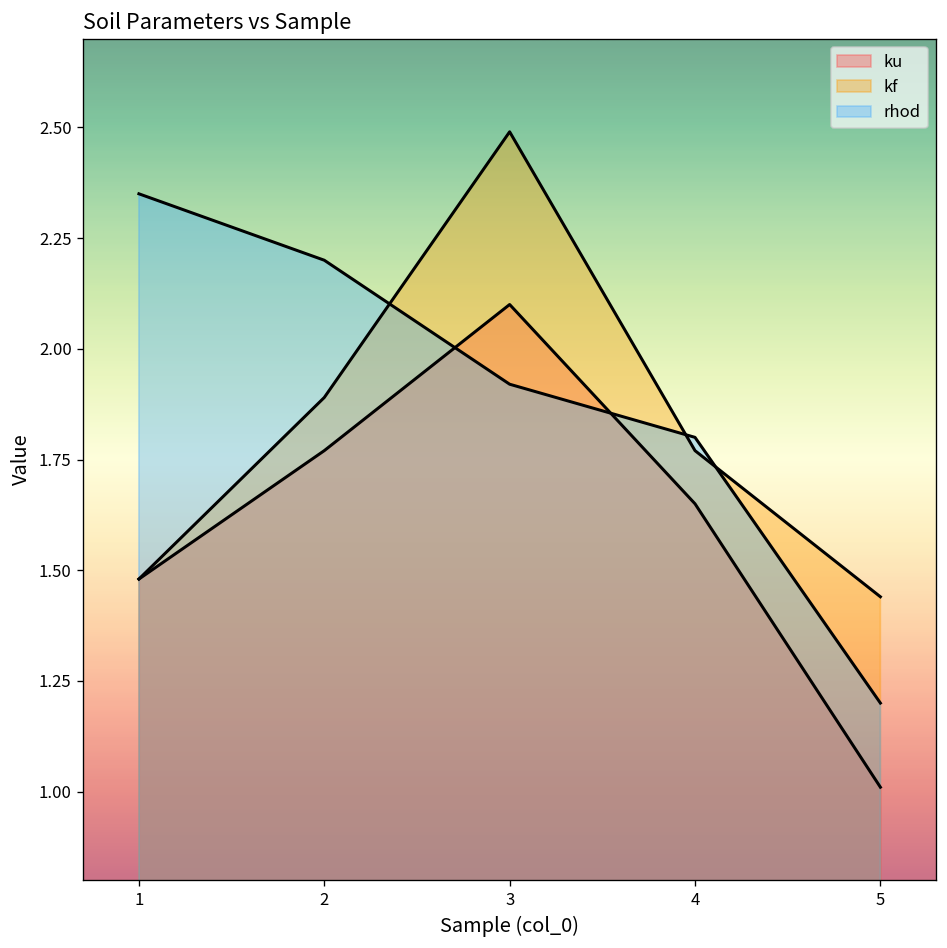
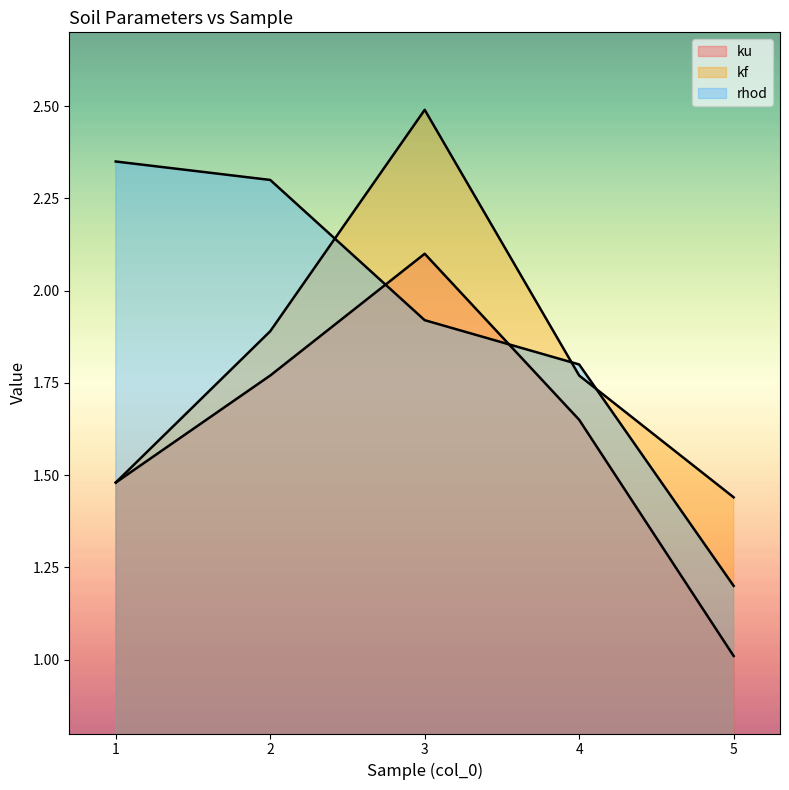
  {
    "rhod": {
      "1": 2.35,
-     "2": 2.2,
+     "2": 2.3,
      "3": 1.92,
      "4": 1.8,
      "5": 1.2
    }
  }
